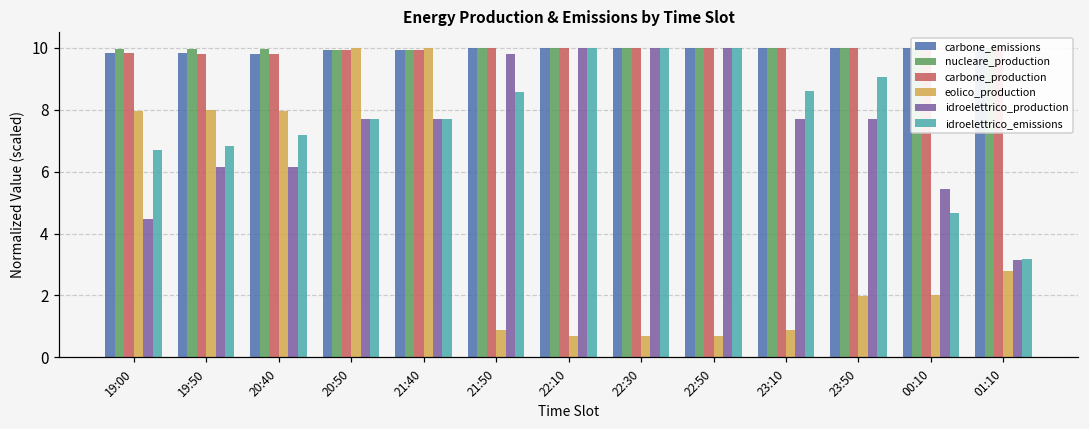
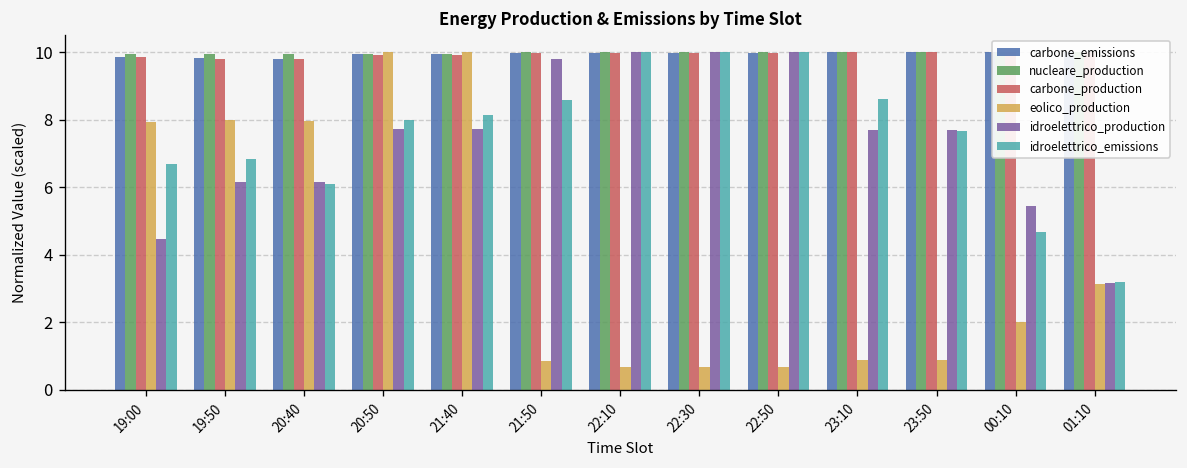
  {
    "nucleare_production": {
      "19:00": 10.0,
      "19:50": 10.0,
      "20:40": 10.0,
      "20:50": 9.9,
      "21:40": 9.9,
      "21:50": 10.0,
      "22:10": 10.0,
      "22:30": 10.0,
      "22:50": 10.0,
      "23:10": 10.0,
      "23:50": 10.0
    },
    "carbone_production": {
      "19:00": 9.8,
      "19:50": 9.8,
      "20:40": 9.8,
      "20:50": 9.9,
      "21:40": 9.9,
      "21:50": 10.0,
      "22:10": 10.0,
      "22:30": 10.0,
      "22:50": 10.0,
      "23:10": 10.0,
      "23:50": 10.0
    },
    "eolico_production": {
      "19:00": 7.9,
      "19:50": 8.0,
      "20:40": 8.0,
      "20:50": 10.0,
      "21:40": 10.0,
      "21:50": 0.9,
      "22:10": 0.7,
      "22:30": 0.7,
      "22:50": 0.7,
      "23:10": 0.9,
-     "23:50": 2.0,
+     "23:50": 0.9,
      "00:10": 2.0,
-     "01:10": 2.8
+     "01:10": 3.1
    },
    "idroelettrico_emissions": {
      "19:00": 6.7,
      "19:50": 6.8,
-     "20:40": 7.2,
-     "20:50": 7.7,
-     "21:40": 7.7,
+     "20:40": 6.1,
+     "20:50": 8.0,
+     "21:40": 8.1,
      "21:50": 8.6,
      "22:10": 10.0,
      "22:30": 10.0,
      "22:50": 10.0,
      "23:10": 8.6,
-     "23:50": 9.0,
+     "23:50": 7.7,
      "00:10": 4.7,
      "01:10": 3.2
    }
  }
